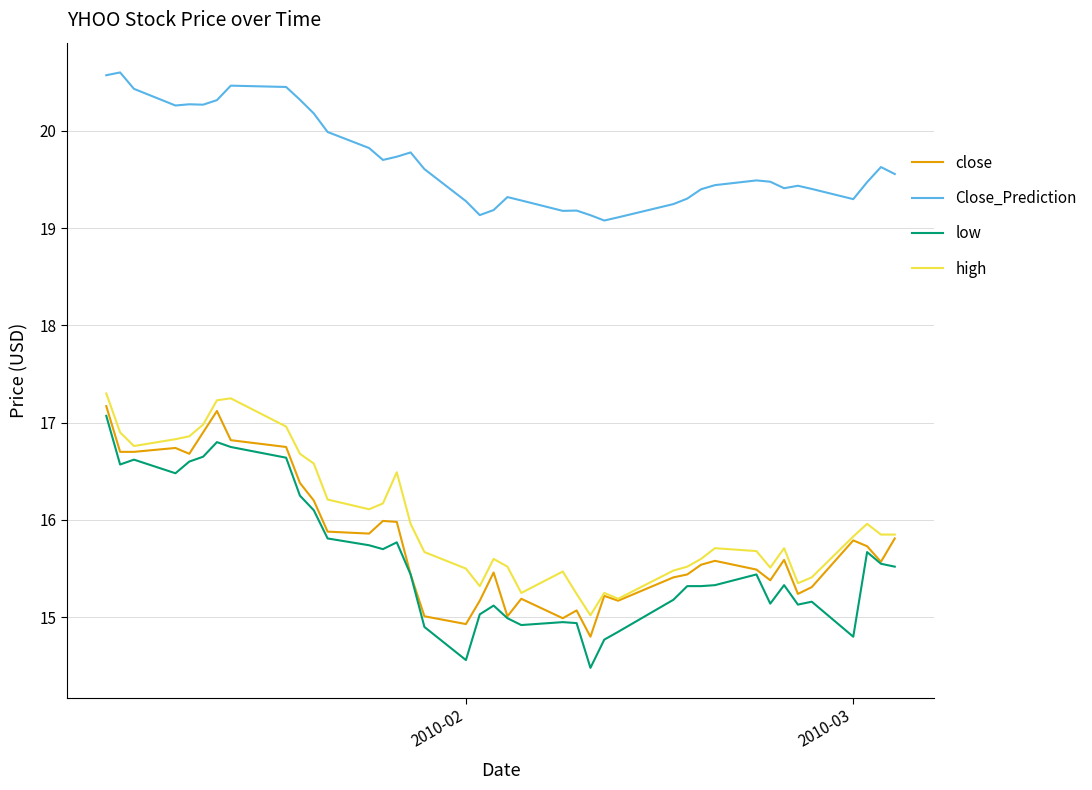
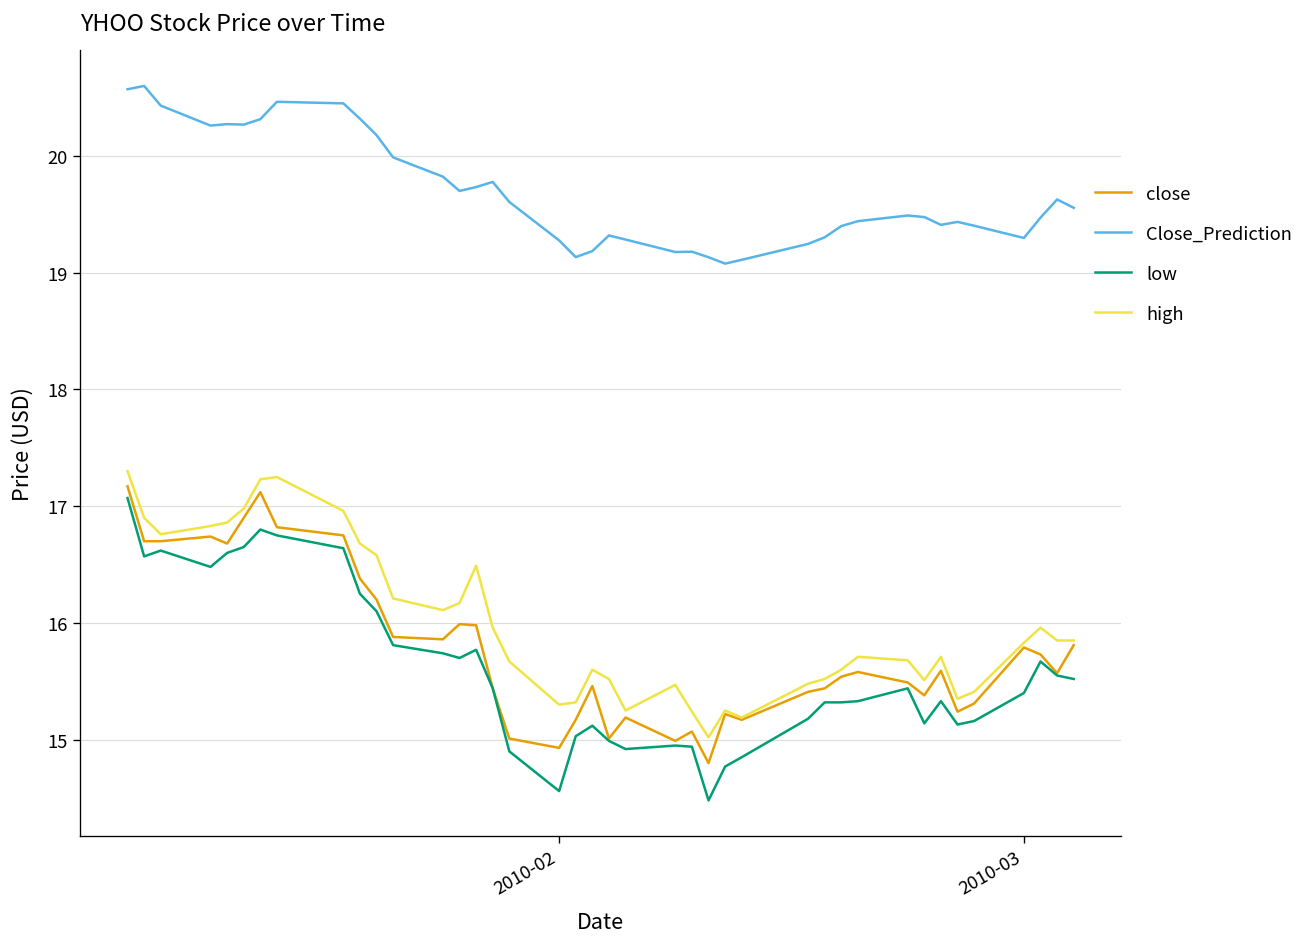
  {
    "close": {
      "2010-02": 14.9,
      "2010-03": 15.8
    },
    "Close_Prediction": {
      "2010-02": 19.3,
      "2010-03": 19.3
    },
    "low": {
      "2010-02": 14.6,
-     "2010-03": 14.8
+     "2010-03": 15.4
    },
    "high": {
-     "2010-02": 15.5,
+     "2010-02": 15.3,
      "2010-03": 15.8
    }
  }
